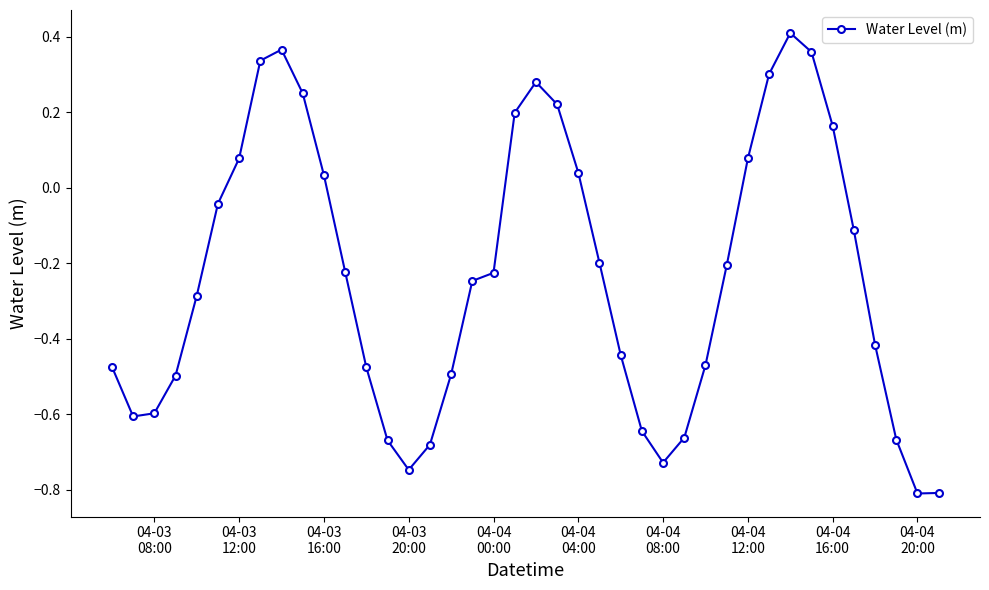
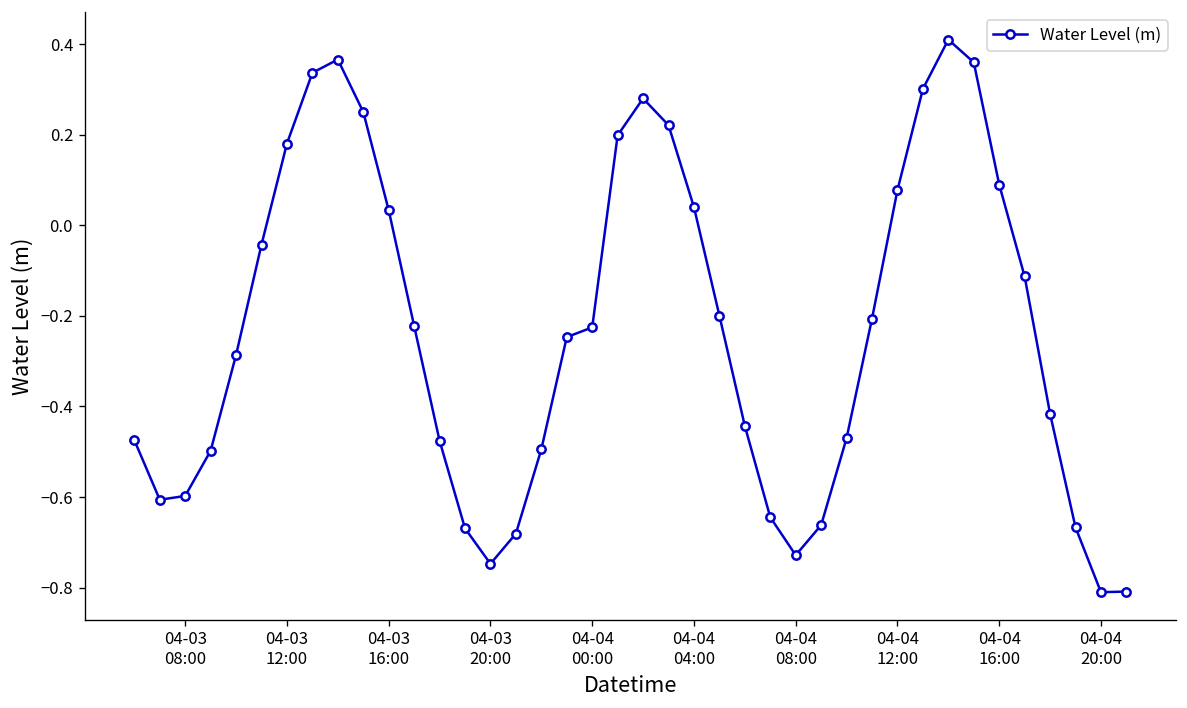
  {
    "04-03 08:00": -0.60,
-   "04-03 12:00": 0.08,
+   "04-03 12:00": 0.18,
    "04-03 16:00": 0.03,
    "04-03 20:00": -0.75,
    "04-04 00:00": -0.23,
    "04-04 04:00": 0.04,
    "04-04 08:00": -0.73,
    "04-04 12:00": 0.08,
-   "04-04 16:00": 0.16,
+   "04-04 16:00": 0.09,
    "04-04 20:00": -0.81
  }
